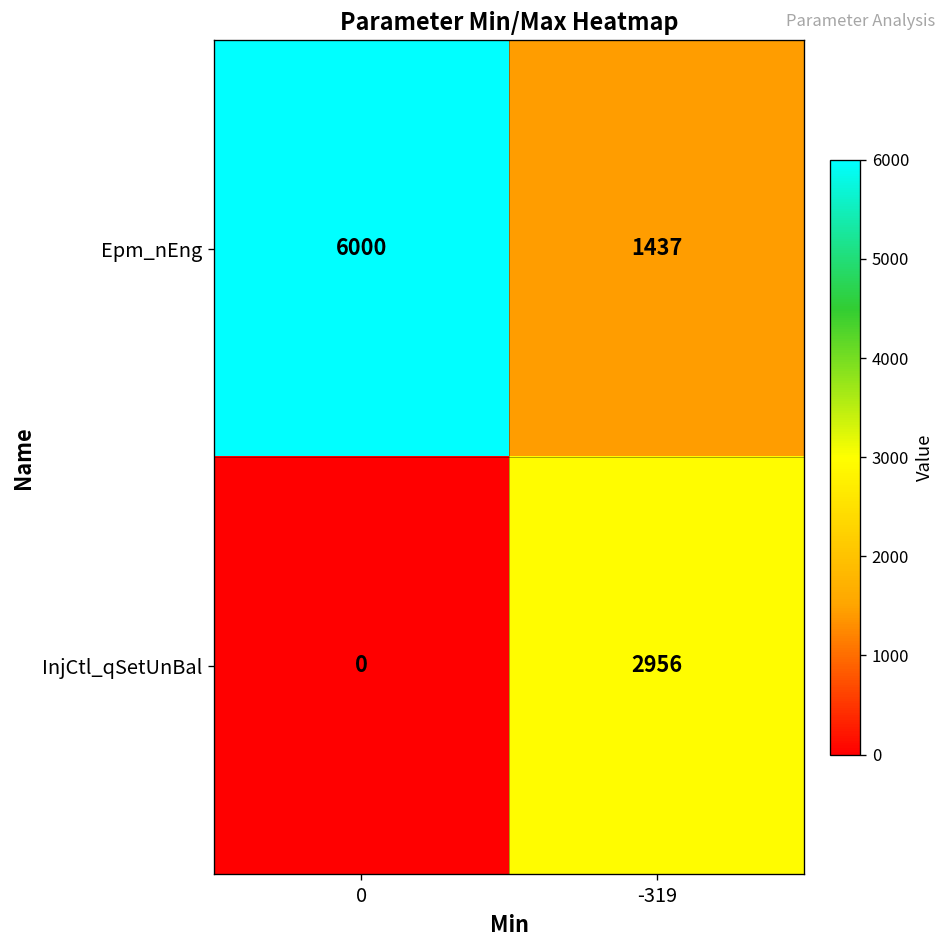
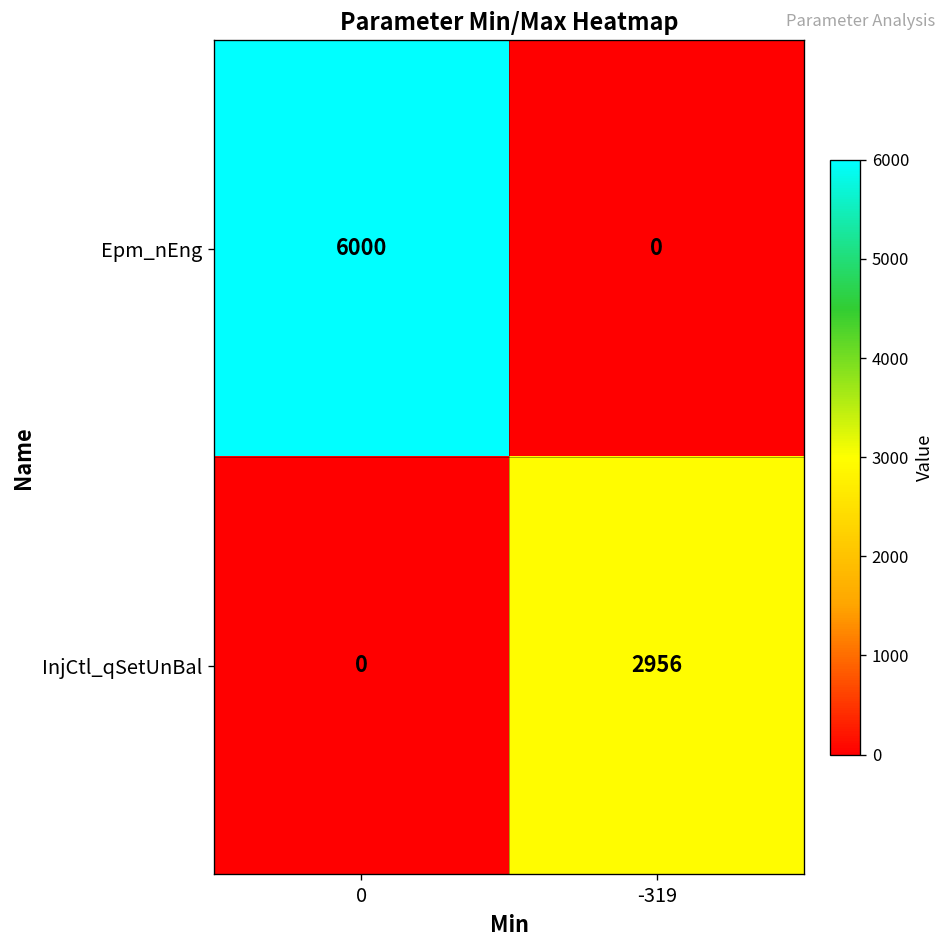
  {
    "Epm_nEng": {
      "0": 6000,
-     "-319": 1437
+     "-319": 0
    },
    "InjCtl_qSetUnBal": {
      "0": 0,
      "-319": 2956
    }
  }
